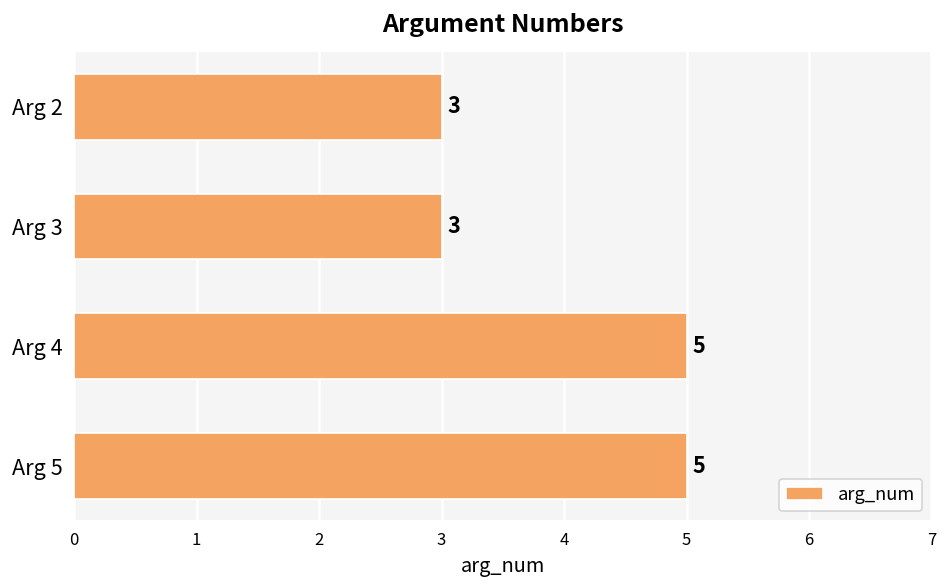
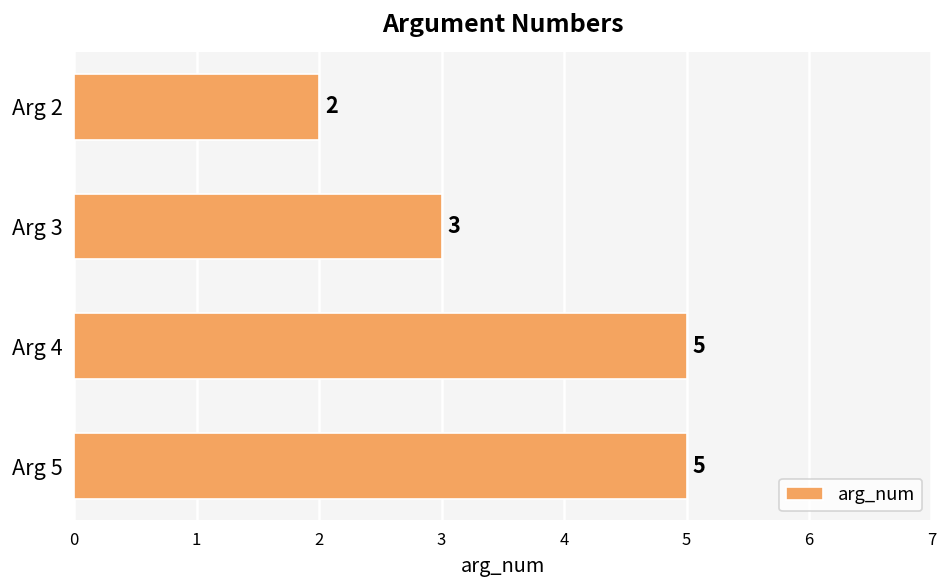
  {
-   "Arg 2": 3,
+   "Arg 2": 2,
    "Arg 3": 3,
    "Arg 4": 5,
    "Arg 5": 5
  }
